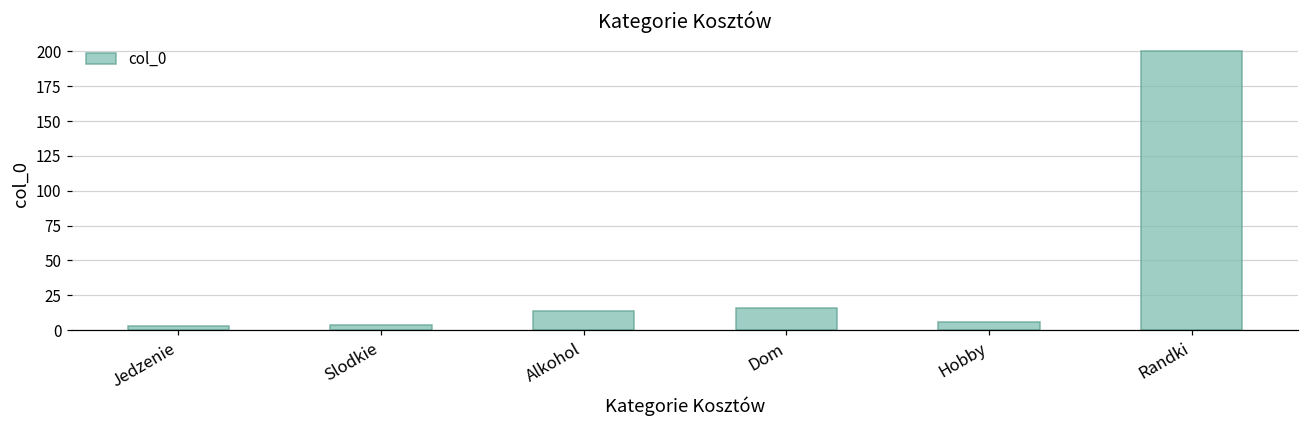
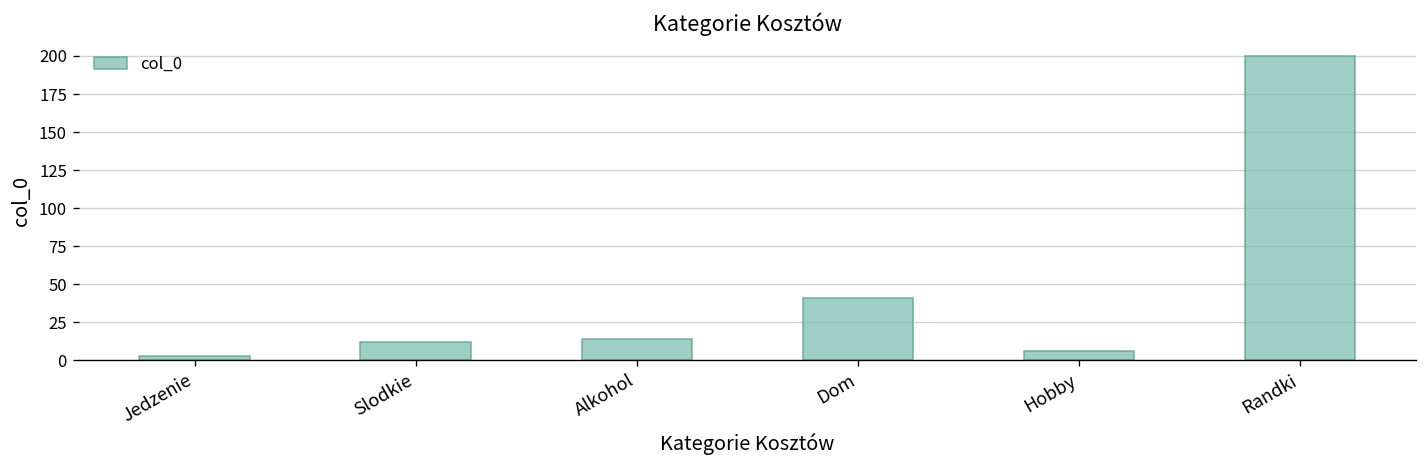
  {
    "Jedzenie": 3,
-   "Slodkie": 4,
+   "Slodkie": 12,
    "Alkohol": 14,
-   "Dom": 16,
+   "Dom": 41,
    "Hobby": 6,
    "Randki": 200
  }
